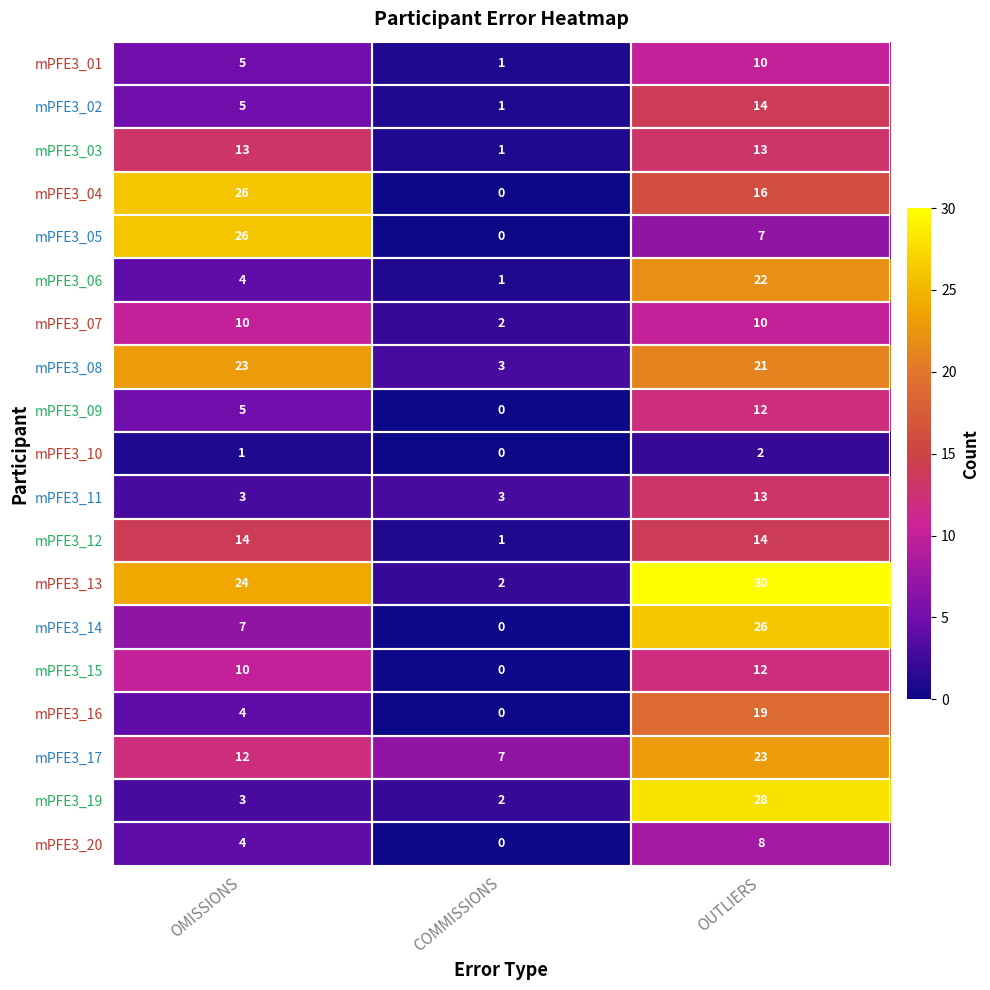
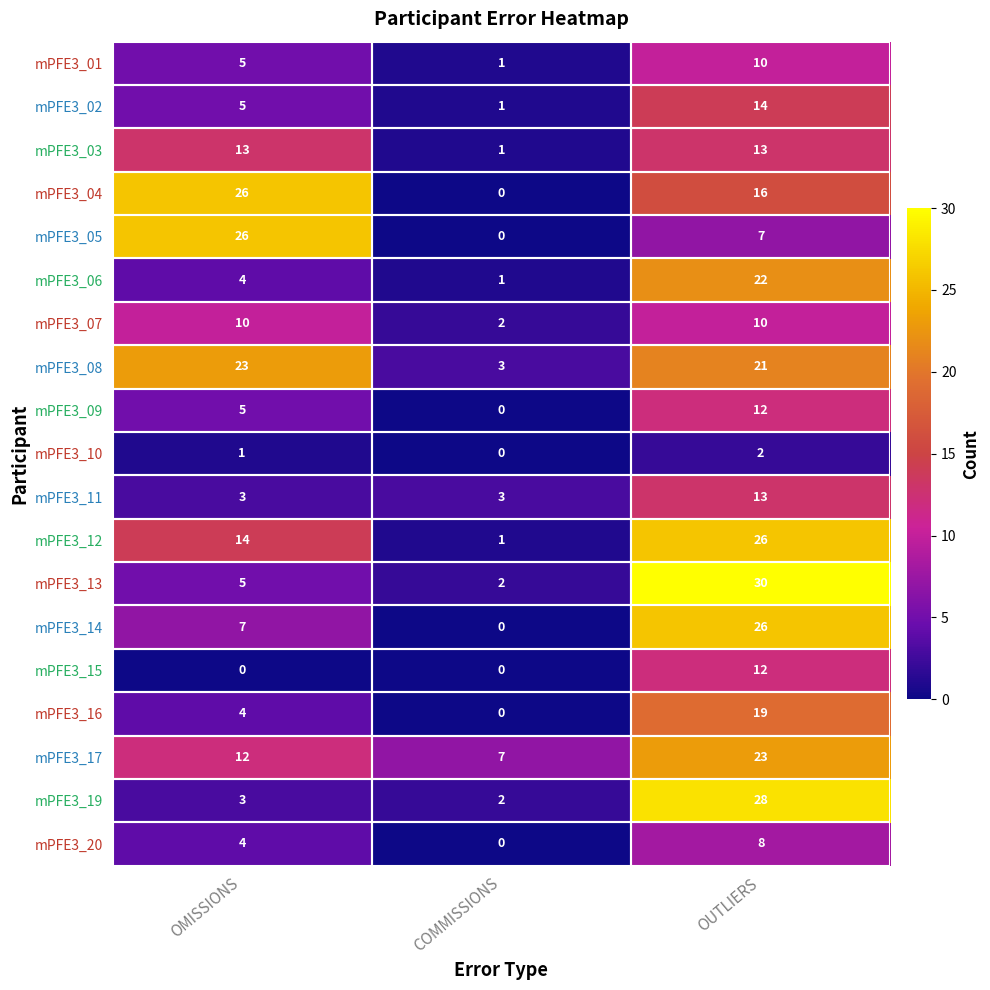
  {
    "mPFE3_01": {
      "OMISSIONS": 5,
      "COMMISSIONS": 1,
      "OUTLIERS": 10
    },
    "mPFE3_02": {
      "OMISSIONS": 5,
      "COMMISSIONS": 1,
      "OUTLIERS": 14
    },
    "mPFE3_03": {
      "OMISSIONS": 13,
      "COMMISSIONS": 1,
      "OUTLIERS": 13
    },
    "mPFE3_04": {
      "OMISSIONS": 26,
      "COMMISSIONS": 0,
      "OUTLIERS": 16
    },
    "mPFE3_05": {
      "OMISSIONS": 26,
      "COMMISSIONS": 0,
      "OUTLIERS": 7
    },
    "mPFE3_06": {
      "OMISSIONS": 4,
      "COMMISSIONS": 1,
      "OUTLIERS": 22
    },
    "mPFE3_07": {
      "OMISSIONS": 10,
      "COMMISSIONS": 2,
      "OUTLIERS": 10
    },
    "mPFE3_08": {
      "OMISSIONS": 23,
      "COMMISSIONS": 3,
      "OUTLIERS": 21
    },
    "mPFE3_09": {
      "OMISSIONS": 5,
      "COMMISSIONS": 0,
      "OUTLIERS": 12
    },
    "mPFE3_10": {
      "OMISSIONS": 1,
      "COMMISSIONS": 0,
      "OUTLIERS": 2
    },
    "mPFE3_11": {
      "OMISSIONS": 3,
      "COMMISSIONS": 3,
      "OUTLIERS": 13
    },
    "mPFE3_12": {
      "OMISSIONS": 14,
      "COMMISSIONS": 1,
-     "OUTLIERS": 14
+     "OUTLIERS": 26
    },
    "mPFE3_13": {
-     "OMISSIONS": 24,
+     "OMISSIONS": 5,
      "COMMISSIONS": 2,
      "OUTLIERS": 30
    },
    "mPFE3_14": {
      "OMISSIONS": 7,
      "COMMISSIONS": 0,
      "OUTLIERS": 26
    },
    "mPFE3_15": {
-     "OMISSIONS": 10,
+     "OMISSIONS": 0,
      "COMMISSIONS": 0,
      "OUTLIERS": 12
    },
    "mPFE3_16": {
      "OMISSIONS": 4,
      "COMMISSIONS": 0,
      "OUTLIERS": 19
    },
    "mPFE3_17": {
      "OMISSIONS": 12,
      "COMMISSIONS": 7,
      "OUTLIERS": 23
    },
    "mPFE3_19": {
      "OMISSIONS": 3,
      "COMMISSIONS": 2,
      "OUTLIERS": 28
    },
    "mPFE3_20": {
      "OMISSIONS": 4,
      "COMMISSIONS": 0,
      "OUTLIERS": 8
    }
  }
